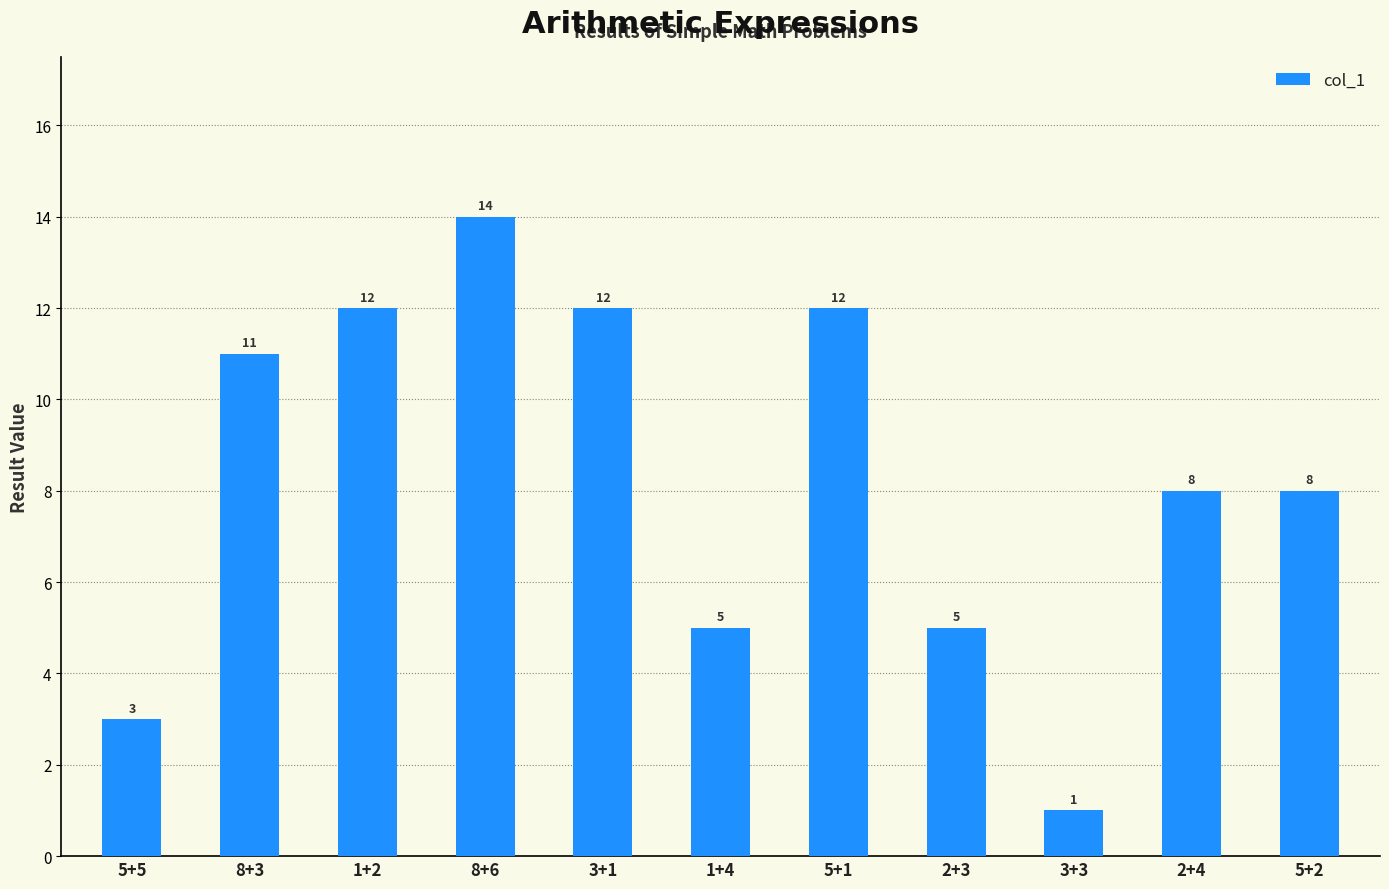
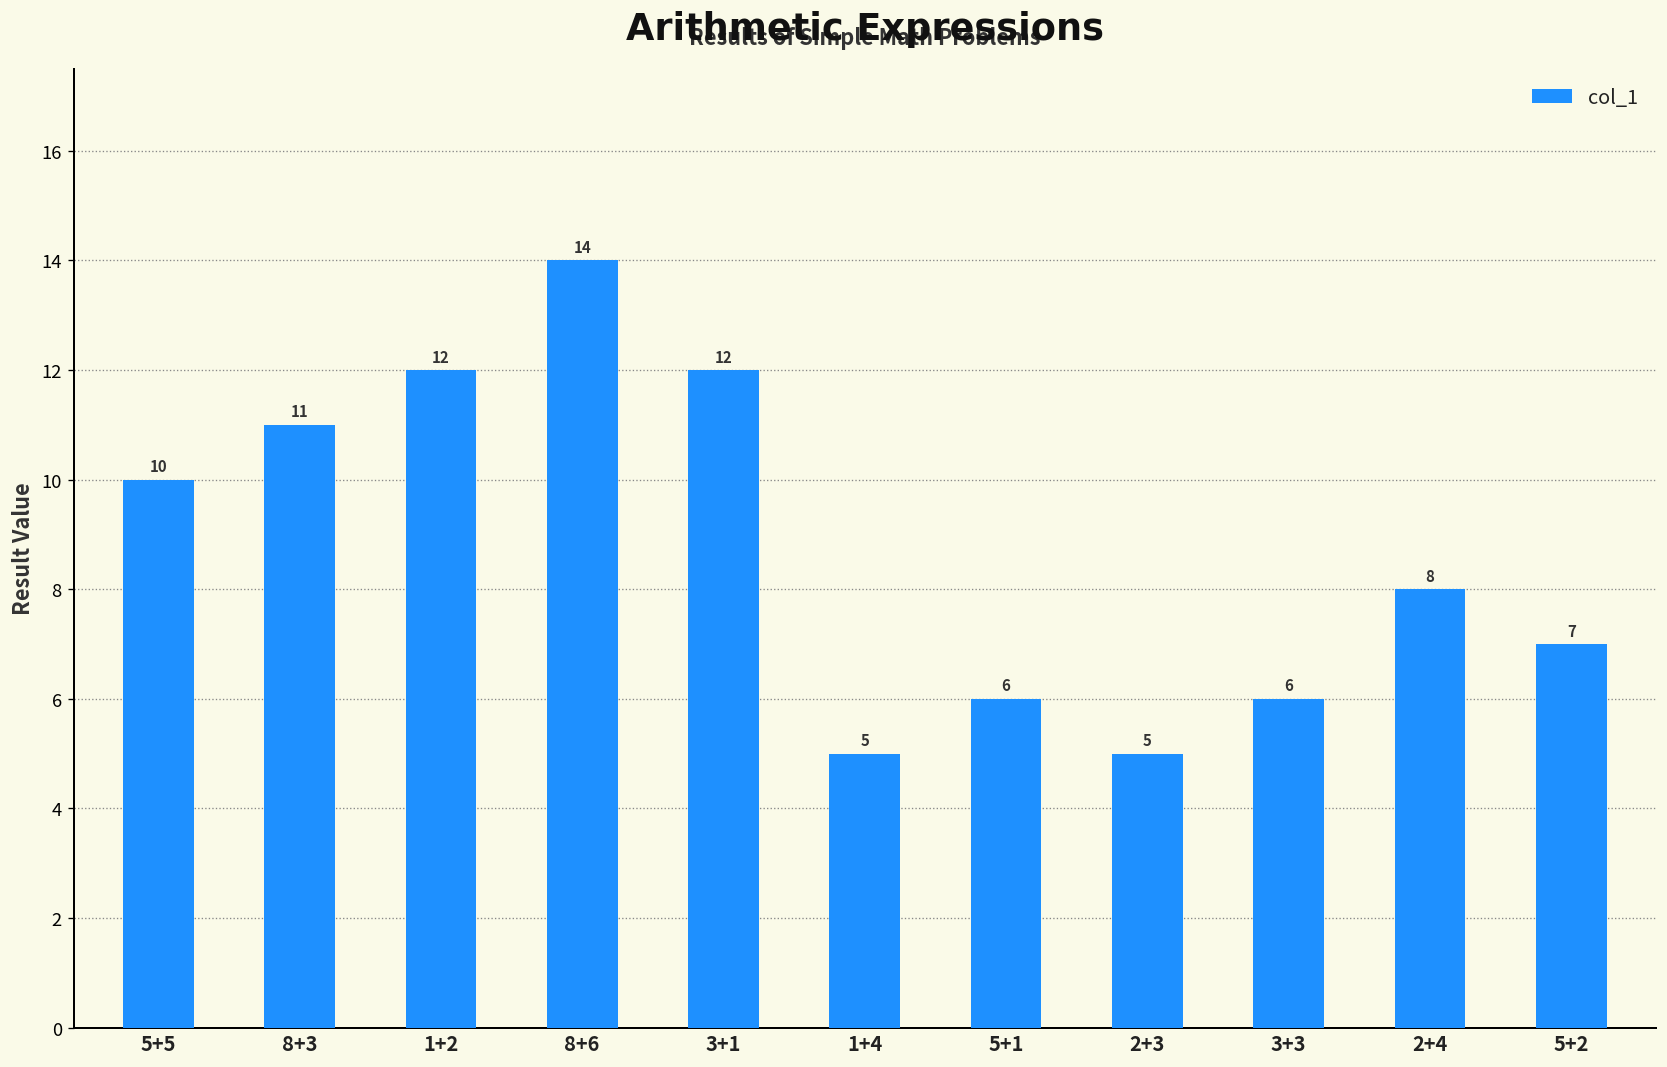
  {
-   "5+5": 3,
+   "5+5": 10,
    "8+3": 11,
    "1+2": 12,
    "8+6": 14,
    "3+1": 12,
    "1+4": 5,
-   "5+1": 12,
+   "5+1": 6,
    "2+3": 5,
-   "3+3": 1,
+   "3+3": 6,
    "2+4": 8,
-   "5+2": 8
+   "5+2": 7
  }
